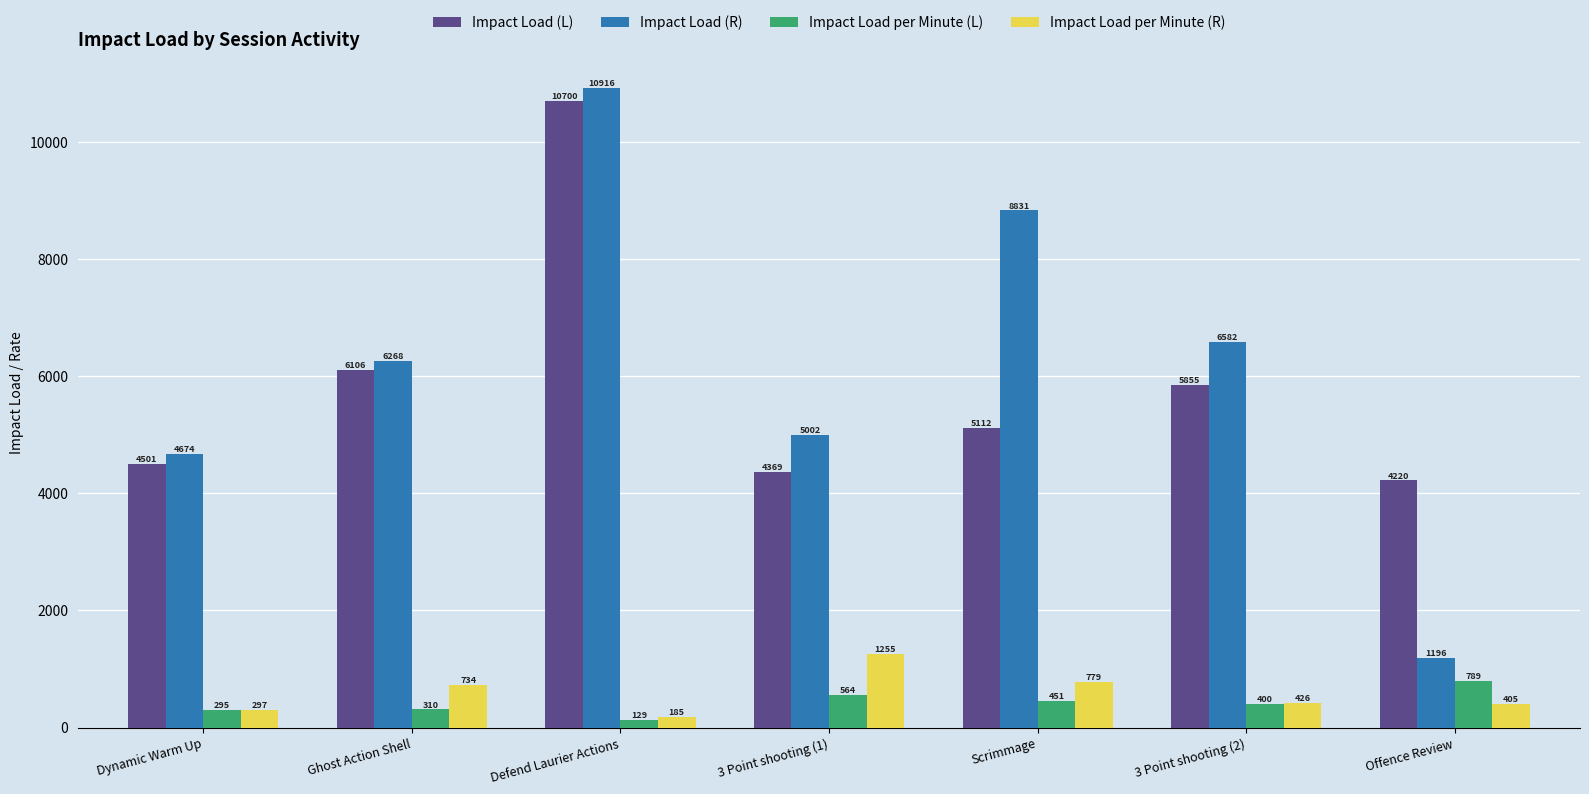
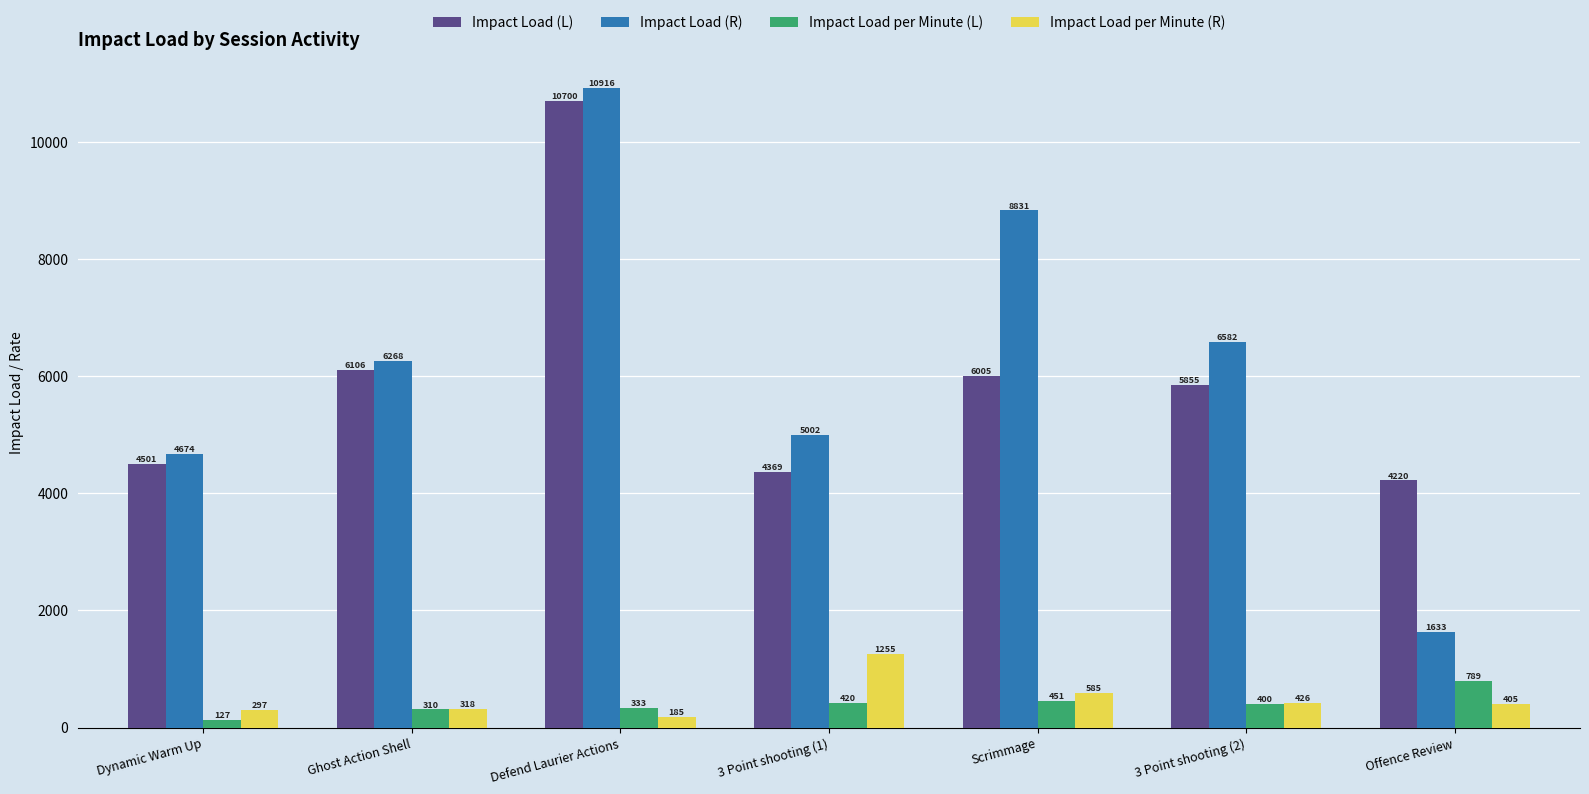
  {
    "Impact Load (L)": {
      "Dynamic Warm Up": 4501,
      "Ghost Action Shell": 6106,
      "Defend Laurier Actions": 10700,
      "3 Point shooting (1)": 4369,
-     "Scrimmage": 5112,
+     "Scrimmage": 6005,
      "3 Point shooting (2)": 5855,
      "Offence Review": 4220
    },
    "Impact Load (R)": {
      "Dynamic Warm Up": 4674,
      "Ghost Action Shell": 6268,
      "Defend Laurier Actions": 10916,
      "3 Point shooting (1)": 5002,
      "Scrimmage": 8831,
      "3 Point shooting (2)": 6582,
-     "Offence Review": 1196
+     "Offence Review": 1633
    },
    "Impact Load per Minute (L)": {
-     "Dynamic Warm Up": 295,
+     "Dynamic Warm Up": 127,
      "Ghost Action Shell": 310,
-     "Defend Laurier Actions": 129,
-     "3 Point shooting (1)": 564,
+     "Defend Laurier Actions": 333,
+     "3 Point shooting (1)": 420,
      "Scrimmage": 451,
      "3 Point shooting (2)": 400,
      "Offence Review": 789
    },
    "Impact Load per Minute (R)": {
      "Dynamic Warm Up": 297,
-     "Ghost Action Shell": 734,
+     "Ghost Action Shell": 318,
      "Defend Laurier Actions": 185,
      "3 Point shooting (1)": 1255,
-     "Scrimmage": 779,
+     "Scrimmage": 585,
      "3 Point shooting (2)": 426,
      "Offence Review": 405
    }
  }
